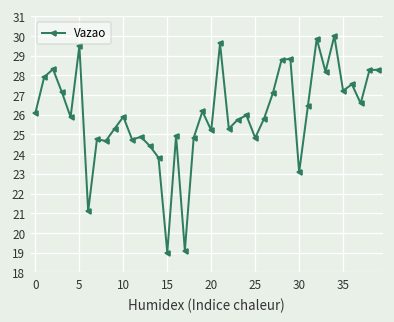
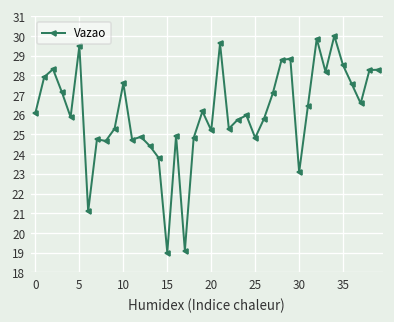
  {
    "0": 26.1,
    "5": 29.5,
-   "10": 25.9,
+   "10": 27.6,
    "15": 19.0,
    "20": 25.2,
    "25": 24.8,
    "30": 23.1,
-   "35": 27.2
+   "35": 28.5
  }
